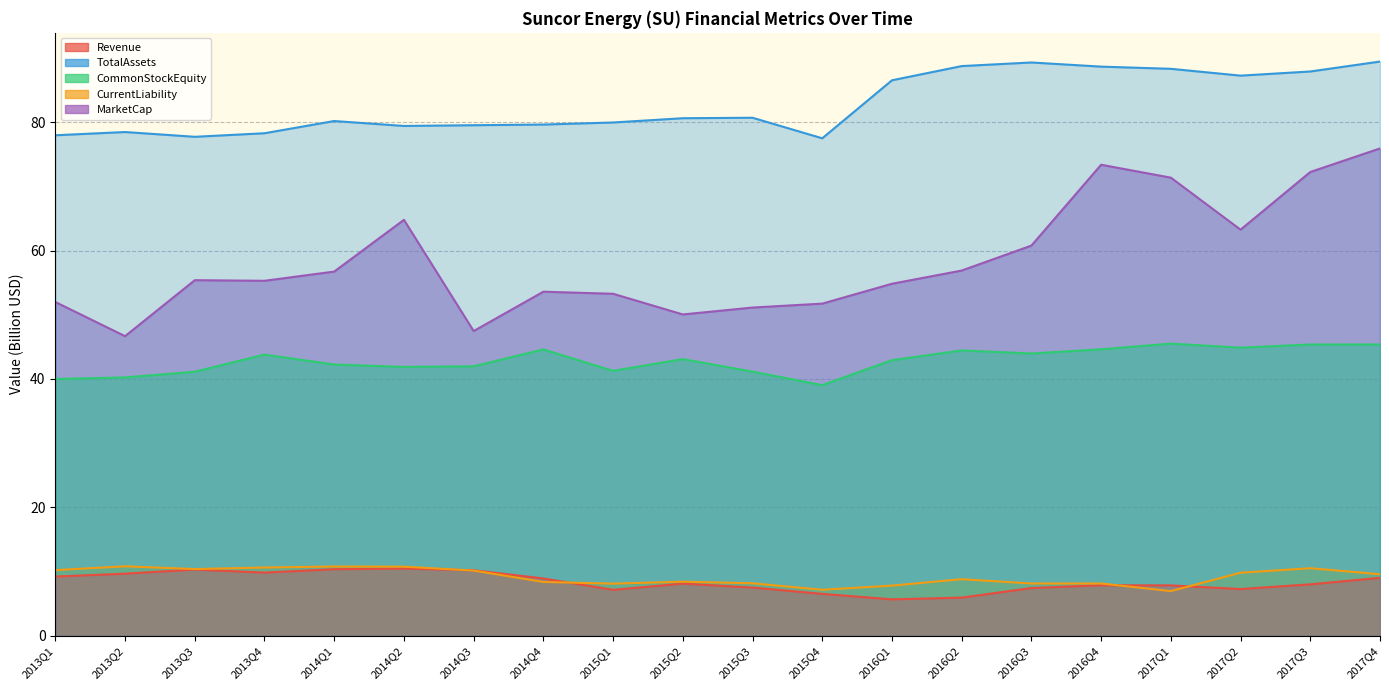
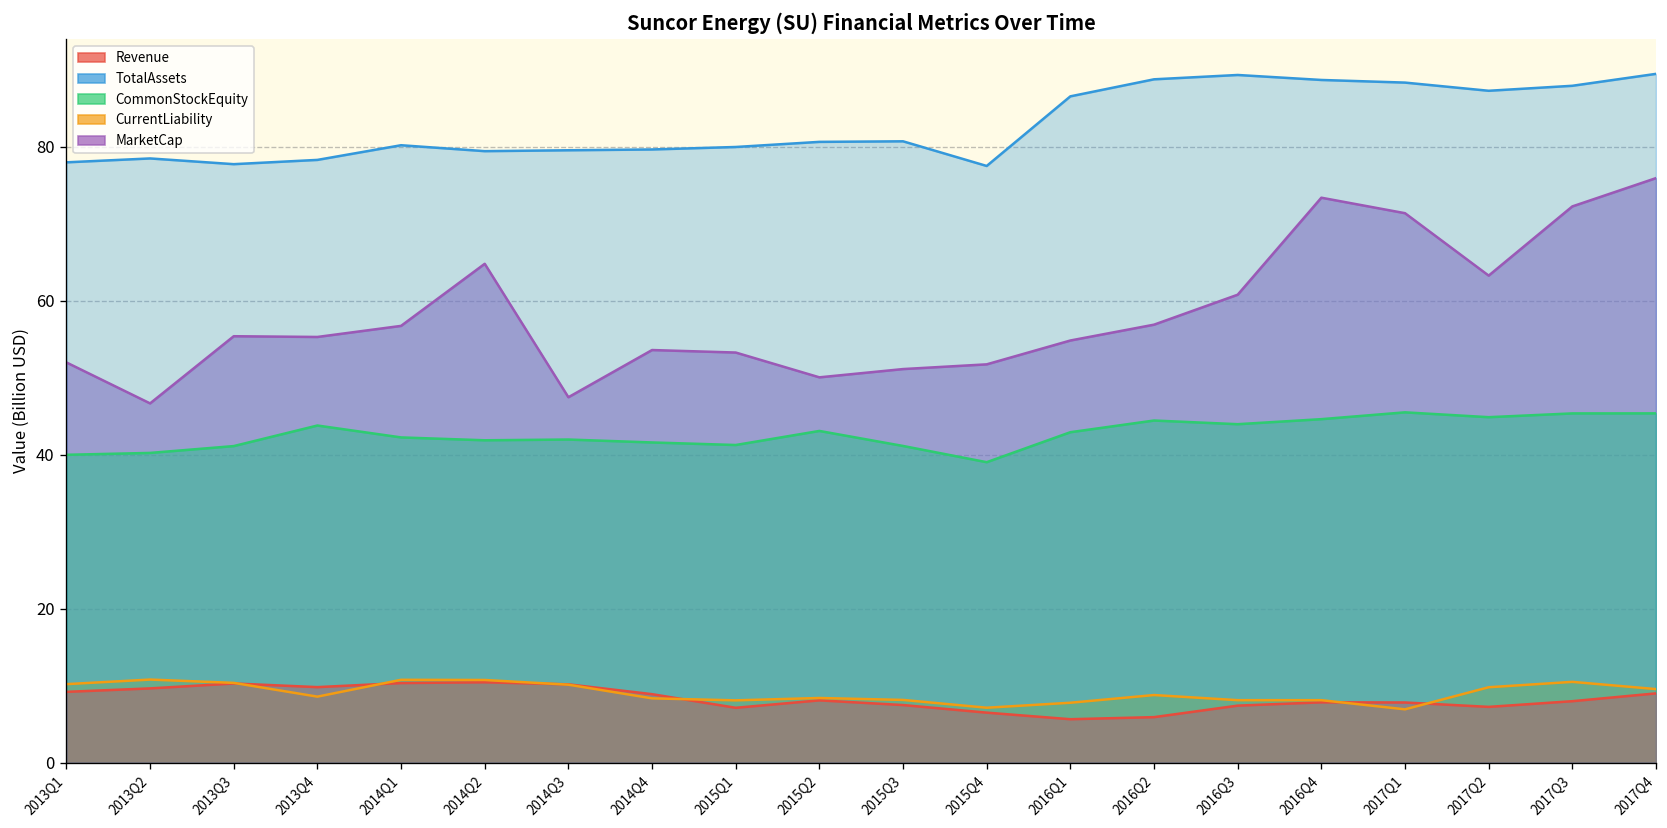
  {
    "MarketCap": {
      "2013Q1": 52,
      "2013Q2": 47,
      "2013Q3": 55,
      "2013Q4": 55,
      "2014Q1": 57,
      "2014Q2": 65,
      "2014Q3": 47,
      "2014Q4": 54,
      "2015Q1": 53,
      "2015Q2": 50,
      "2015Q3": 51,
      "2015Q4": 52,
      "2016Q1": 55,
      "2016Q2": 57,
      "2016Q3": 61,
      "2016Q4": 73,
      "2017Q1": 71,
      "2017Q2": 63,
      "2017Q3": 72,
      "2017Q4": 76
    },
    "CurrentLiability": {
      "2013Q1": 10,
      "2013Q2": 11,
-     "2013Q4": 11,
+     "2013Q4": 9,
      "2014Q1": 11,
      "2014Q4": 8,
      "2015Q1": 8,
      "2015Q3": 8,
      "2015Q4": 7,
      "2016Q1": 8,
      "2016Q2": 9,
      "2016Q3": 8,
      "2017Q1": 7,
      "2017Q2": 10,
      "2017Q3": 10,
      "2017Q4": 10
    },
    "CommonStockEquity": {
      "2013Q1": 40,
      "2013Q2": 40,
      "2013Q3": 41,
      "2013Q4": 44,
      "2014Q1": 42,
      "2014Q2": 42,
      "2014Q3": 42,
-     "2014Q4": 45,
+     "2014Q4": 42,
      "2015Q1": 41,
      "2015Q2": 43,
      "2015Q3": 41,
      "2015Q4": 39,
      "2016Q1": 43,
      "2016Q2": 44,
      "2016Q3": 44,
      "2016Q4": 45,
      "2017Q1": 46,
      "2017Q2": 45,
      "2017Q3": 45,
      "2017Q4": 45
    },
    "Revenue": {
      "2013Q1": 9,
      "2013Q2": 10,
      "2013Q4": 10,
      "2014Q1": 10,
      "2014Q4": 9,
      "2015Q1": 7,
      "2015Q3": 7,
      "2015Q4": 6,
      "2016Q1": 6,
      "2016Q2": 6,
      "2016Q3": 7,
      "2017Q1": 8,
      "2017Q2": 7,
      "2017Q3": 8,
      "2017Q4": 9
    },
    "TotalAssets": {
      "2013Q1": 78,
      "2013Q2": 79,
      "2013Q3": 78,
      "2013Q4": 78,
      "2014Q1": 80,
      "2014Q2": 79,
      "2014Q3": 80,
      "2014Q4": 80,
      "2015Q1": 80,
      "2015Q2": 81,
      "2015Q3": 81,
      "2015Q4": 78,
      "2016Q1": 87,
      "2016Q2": 89,
      "2016Q3": 89,
      "2016Q4": 89,
      "2017Q1": 88,
      "2017Q2": 87,
      "2017Q3": 88,
      "2017Q4": 89
    }
  }
